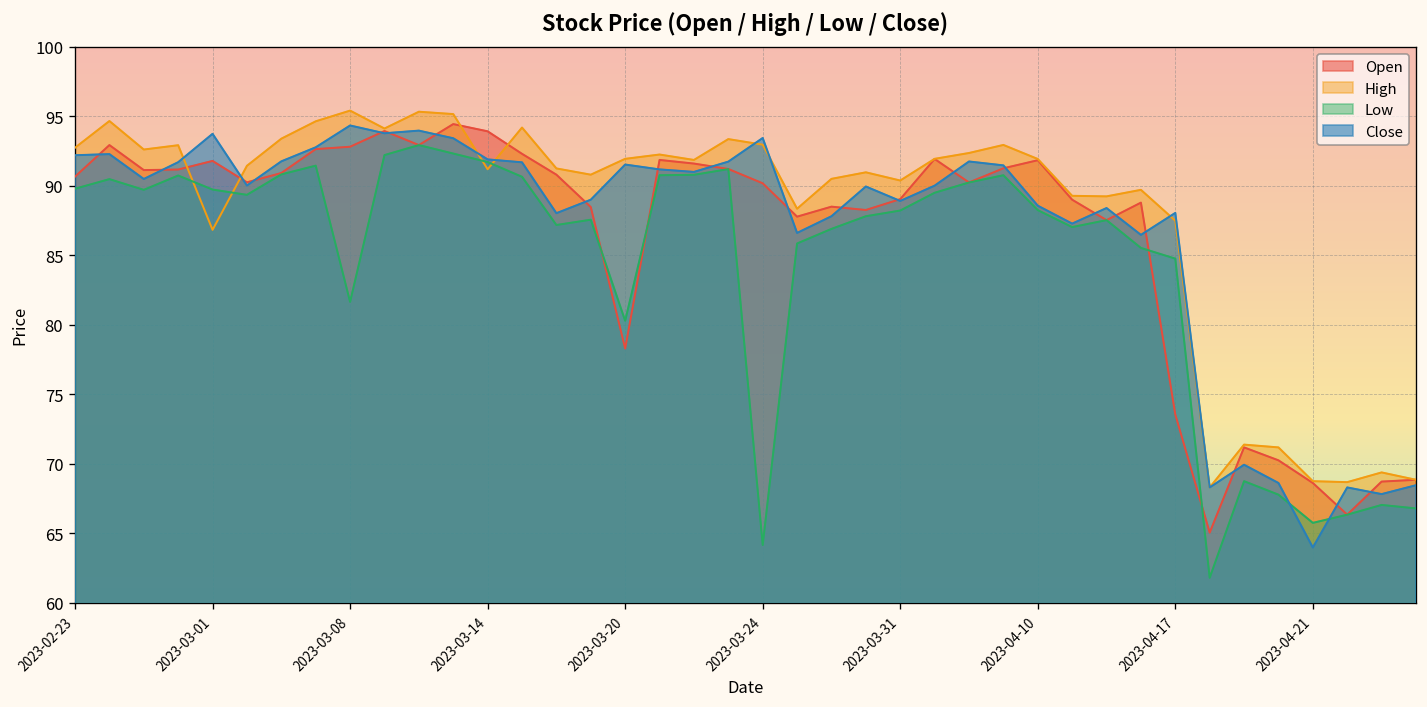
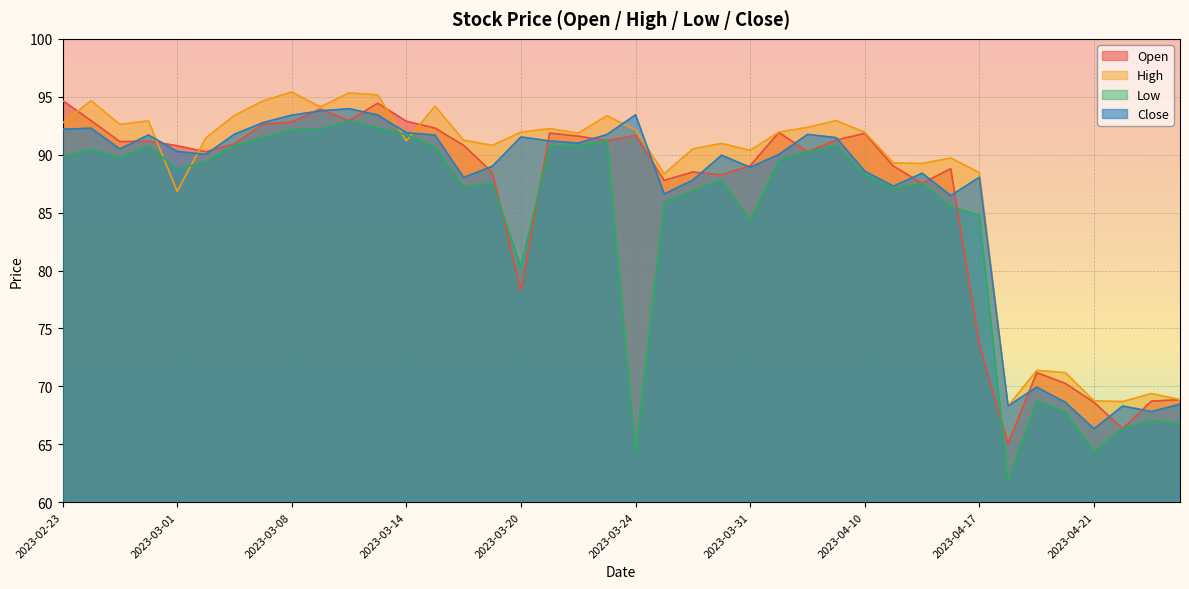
  {
    "Open": {
-     "2023-02-23": 90.7,
-     "2023-03-01": 91.8,
+     "2023-02-23": 94.7,
+     "2023-03-01": 90.8,
      "2023-03-08": 92.8,
-     "2023-03-14": 93.9,
+     "2023-03-14": 92.9,
      "2023-03-20": 78.3,
-     "2023-03-24": 90.2,
+     "2023-03-24": 91.6,
      "2023-04-17": 73.5
    },
    "High": {
      "2023-02-23": 92.7,
      "2023-03-01": 86.8,
      "2023-03-08": 95.4,
      "2023-03-14": 91.2,
      "2023-03-20": 91.9,
-     "2023-03-24": 93.0,
+     "2023-03-24": 92.1,
      "2023-03-31": 90.4,
-     "2023-04-17": 87.5
+     "2023-04-17": 88.5
    },
    "Low": {
      "2023-02-23": 89.8,
-     "2023-03-01": 89.7,
-     "2023-03-08": 81.7,
+     "2023-03-01": 88.8,
+     "2023-03-08": 92.2,
      "2023-03-20": 80.3,
      "2023-03-24": 64.2,
-     "2023-03-31": 88.2,
+     "2023-03-31": 84.3,
      "2023-04-10": 88.3,
      "2023-04-17": 84.8,
-     "2023-04-21": 65.8
+     "2023-04-21": 64.3
    },
    "Close": {
      "2023-02-23": 92.2,
-     "2023-03-01": 93.7,
-     "2023-03-08": 94.3,
+     "2023-03-01": 90.3,
+     "2023-03-08": 93.4,
      "2023-03-20": 91.5,
      "2023-03-24": 93.4,
      "2023-04-10": 88.6,
      "2023-04-17": 88.1,
-     "2023-04-21": 64.0
+     "2023-04-21": 66.3
    }
  }
